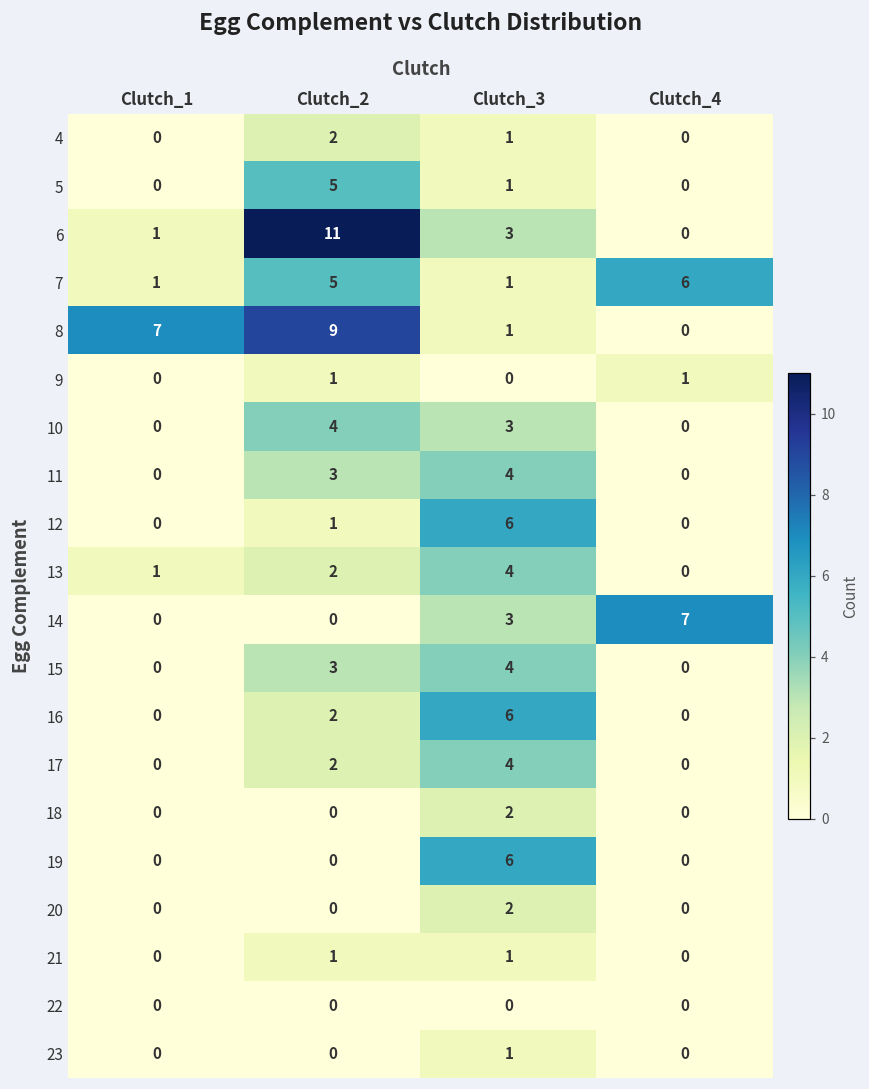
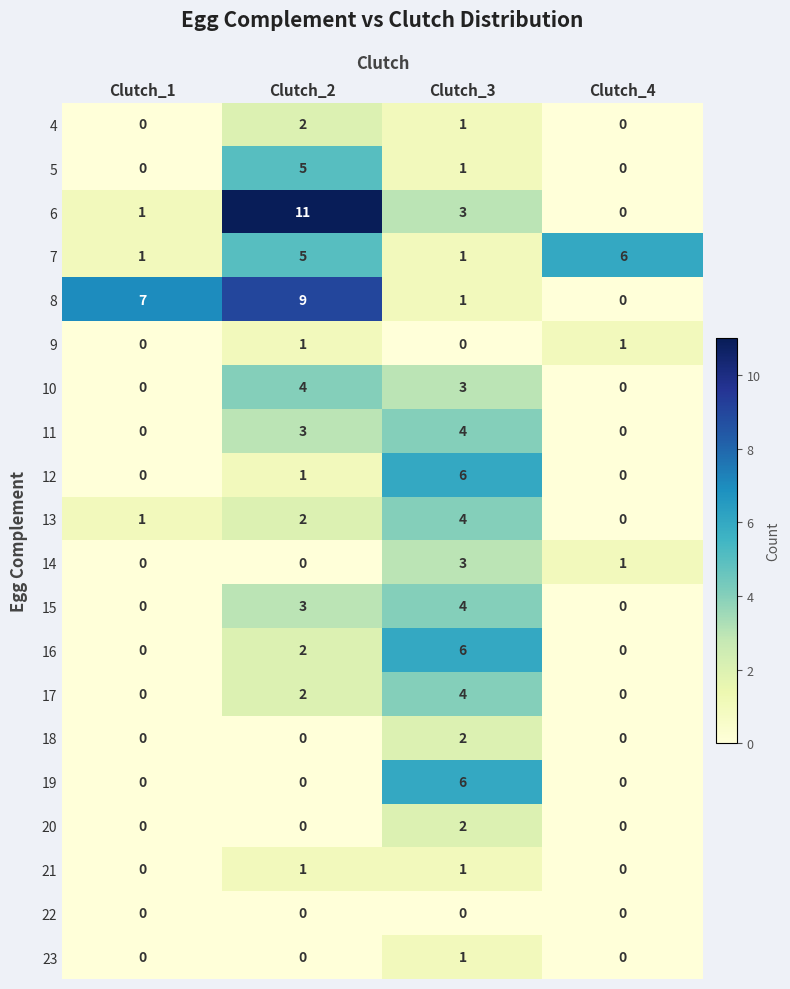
  {
    "4": {
      "Clutch_1": 0,
      "Clutch_2": 2,
      "Clutch_3": 1,
      "Clutch_4": 0
    },
    "5": {
      "Clutch_1": 0,
      "Clutch_2": 5,
      "Clutch_3": 1,
      "Clutch_4": 0
    },
    "6": {
      "Clutch_1": 1,
      "Clutch_2": 11,
      "Clutch_3": 3,
      "Clutch_4": 0
    },
    "7": {
      "Clutch_1": 1,
      "Clutch_2": 5,
      "Clutch_3": 1,
      "Clutch_4": 6
    },
    "8": {
      "Clutch_1": 7,
      "Clutch_2": 9,
      "Clutch_3": 1,
      "Clutch_4": 0
    },
    "9": {
      "Clutch_1": 0,
      "Clutch_2": 1,
      "Clutch_3": 0,
      "Clutch_4": 1
    },
    "10": {
      "Clutch_1": 0,
      "Clutch_2": 4,
      "Clutch_3": 3,
      "Clutch_4": 0
    },
    "11": {
      "Clutch_1": 0,
      "Clutch_2": 3,
      "Clutch_3": 4,
      "Clutch_4": 0
    },
    "12": {
      "Clutch_1": 0,
      "Clutch_2": 1,
      "Clutch_3": 6,
      "Clutch_4": 0
    },
    "13": {
      "Clutch_1": 1,
      "Clutch_2": 2,
      "Clutch_3": 4,
      "Clutch_4": 0
    },
    "14": {
      "Clutch_1": 0,
      "Clutch_2": 0,
      "Clutch_3": 3,
-     "Clutch_4": 7
+     "Clutch_4": 1
    },
    "15": {
      "Clutch_1": 0,
      "Clutch_2": 3,
      "Clutch_3": 4,
      "Clutch_4": 0
    },
    "16": {
      "Clutch_1": 0,
      "Clutch_2": 2,
      "Clutch_3": 6,
      "Clutch_4": 0
    },
    "17": {
      "Clutch_1": 0,
      "Clutch_2": 2,
      "Clutch_3": 4,
      "Clutch_4": 0
    },
    "18": {
      "Clutch_1": 0,
      "Clutch_2": 0,
      "Clutch_3": 2,
      "Clutch_4": 0
    },
    "19": {
      "Clutch_1": 0,
      "Clutch_2": 0,
      "Clutch_3": 6,
      "Clutch_4": 0
    },
    "20": {
      "Clutch_1": 0,
      "Clutch_2": 0,
      "Clutch_3": 2,
      "Clutch_4": 0
    },
    "21": {
      "Clutch_1": 0,
      "Clutch_2": 1,
      "Clutch_3": 1,
      "Clutch_4": 0
    },
    "22": {
      "Clutch_1": 0,
      "Clutch_2": 0,
      "Clutch_3": 0,
      "Clutch_4": 0
    },
    "23": {
      "Clutch_1": 0,
      "Clutch_2": 0,
      "Clutch_3": 1,
      "Clutch_4": 0
    }
  }
